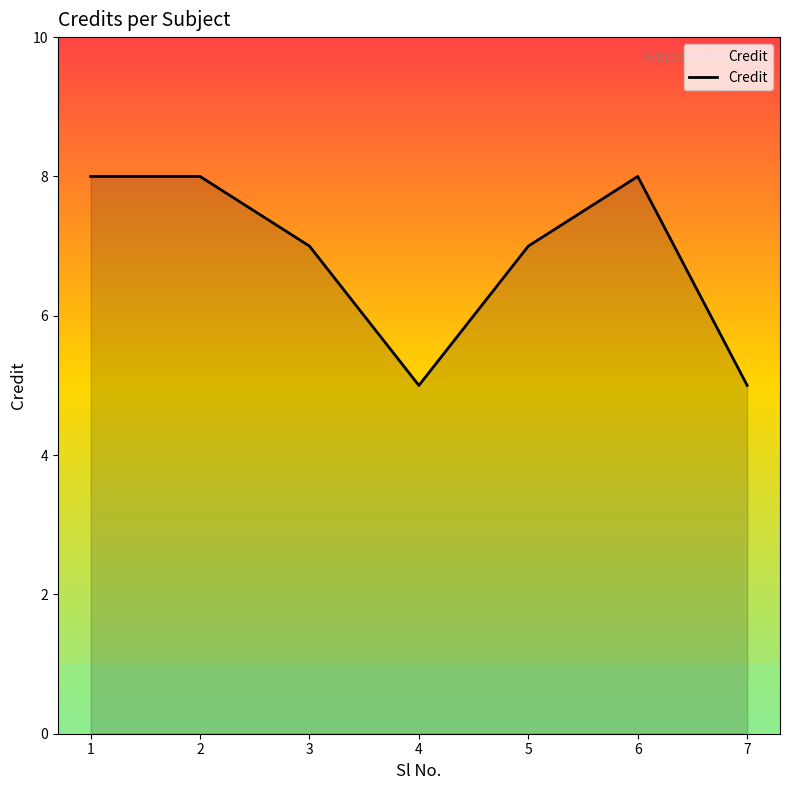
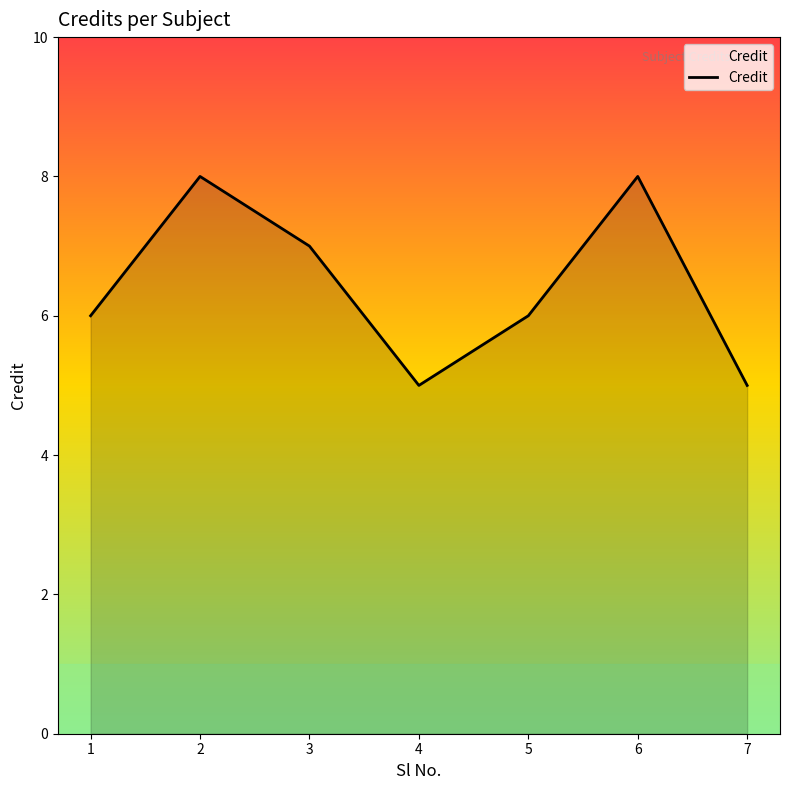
  {
-   "1": 8,
+   "1": 6,
    "2": 8,
    "3": 7,
    "4": 5,
-   "5": 7,
+   "5": 6,
    "6": 8,
    "7": 5
  }
